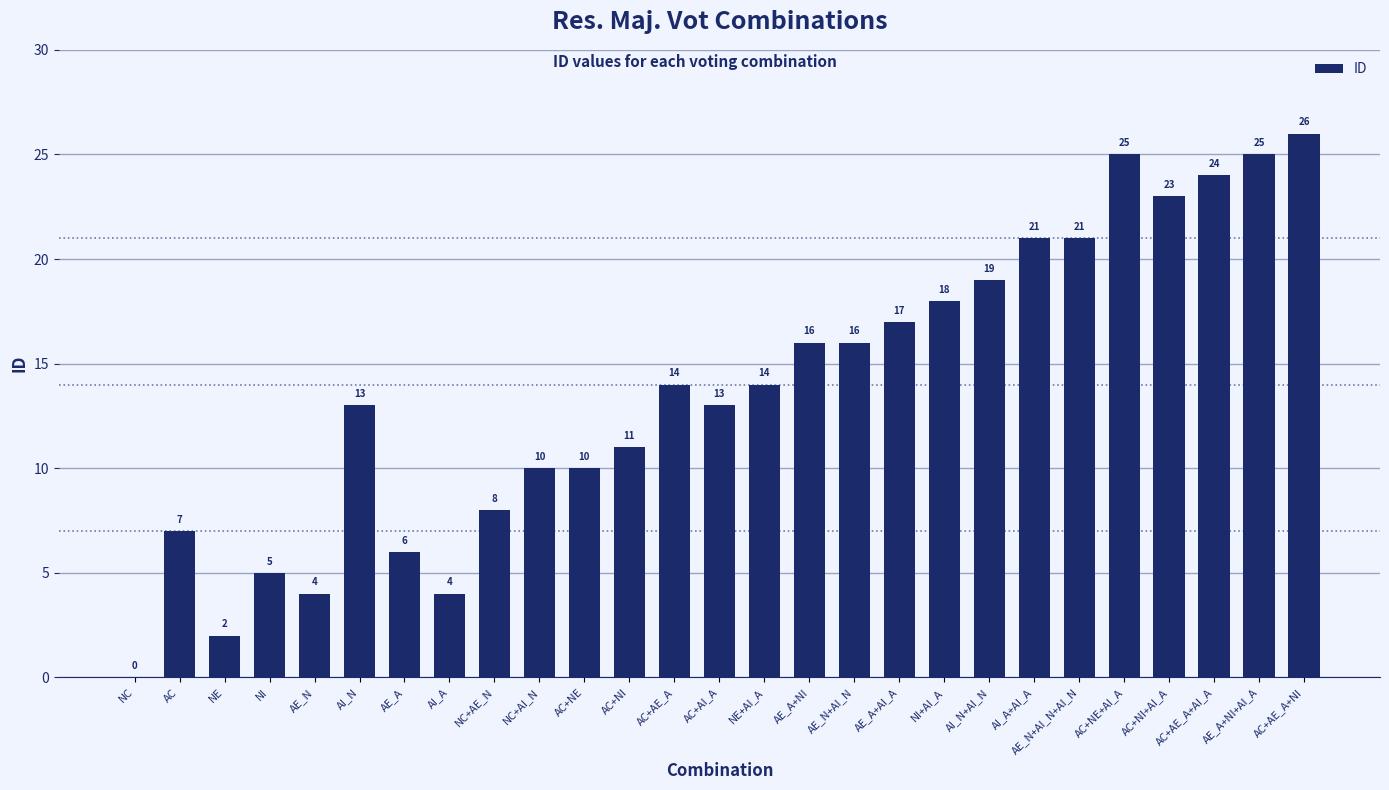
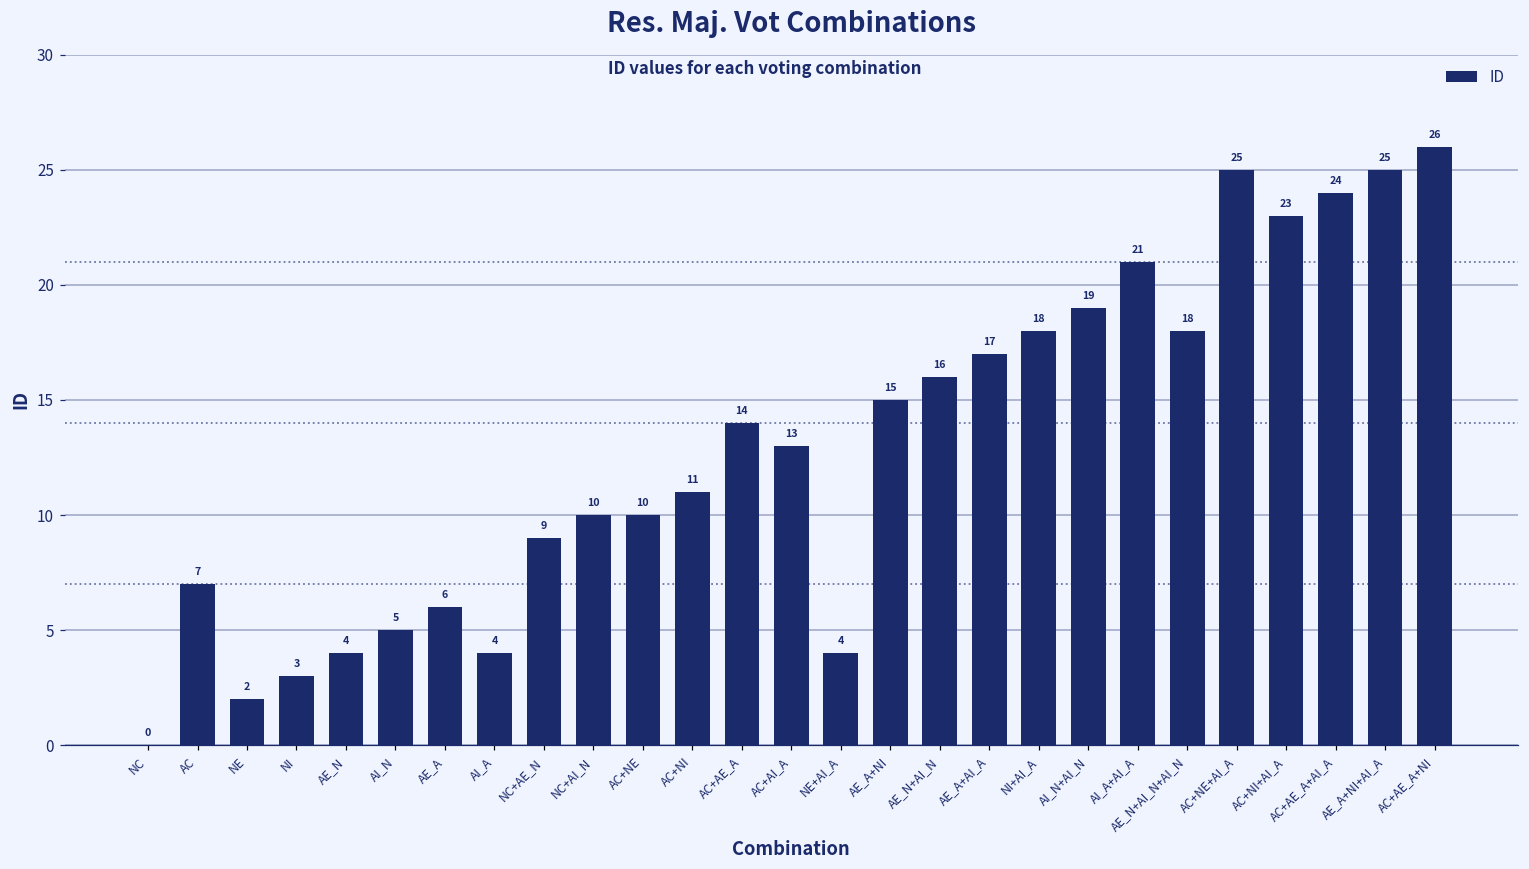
  {
    "NC": 0,
    "AC": 7,
    "NE": 2,
-   "NI": 5,
+   "NI": 3,
    "AE_N": 4,
-   "AI_N": 13,
+   "AI_N": 5,
    "AE_A": 6,
    "AI_A": 4,
-   "NC+AE_N": 8,
+   "NC+AE_N": 9,
    "NC+AI_N": 10,
    "AC+NE": 10,
    "AC+NI": 11,
    "AC+AE_A": 14,
    "AC+AI_A": 13,
-   "NE+AI_A": 14,
-   "AE_A+NI": 16,
+   "NE+AI_A": 4,
+   "AE_A+NI": 15,
    "AE_N+AI_N": 16,
    "AE_A+AI_A": 17,
    "NI+AI_A": 18,
    "AI_N+AI_N": 19,
    "AI_A+AI_A": 21,
-   "AE_N+AI_N+AI_N": 21,
+   "AE_N+AI_N+AI_N": 18,
    "AC+NE+AI_A": 25,
    "AC+NI+AI_A": 23,
    "AC+AE_A+AI_A": 24,
    "AE_A+NI+AI_A": 25,
    "AC+AE_A+NI": 26
  }
